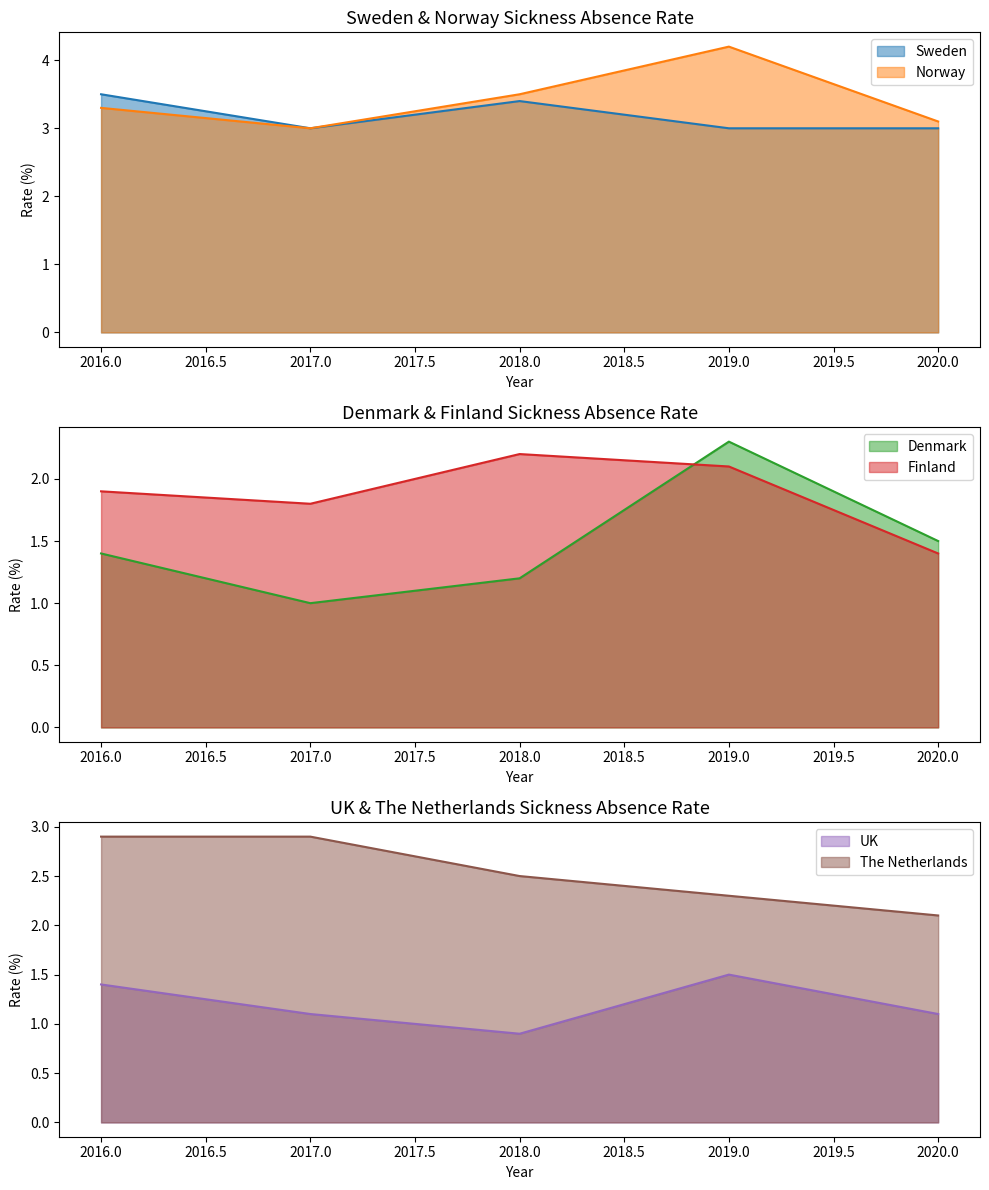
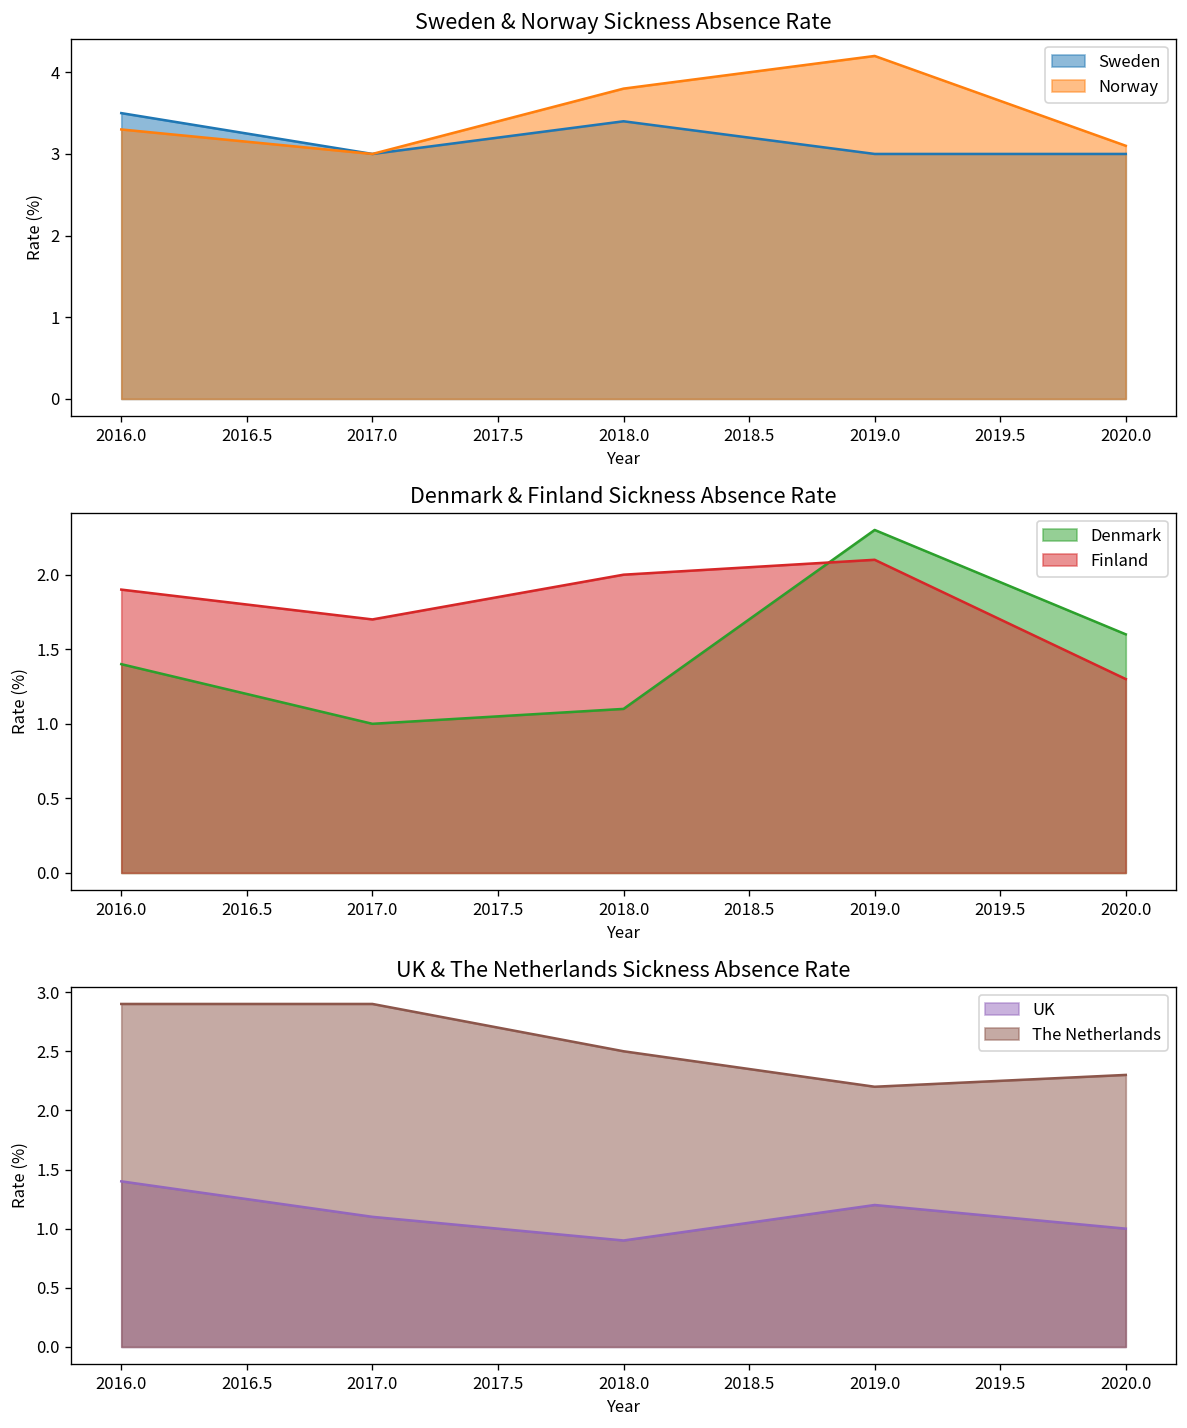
  {
    "Sweden & Norway Sickness Absence Rate": {
      "Sweden": {
        "2016.0": 3.5,
        "2018.0": 3.4,
        "2019.0": 3.0,
        "2020.0": 3.0
      },
      "Norway": {
        "2016.0": 3.3,
-       "2018.0": 3.5,
+       "2018.0": 3.8,
        "2019.0": 4.2,
        "2020.0": 3.1
      }
    },
    "Denmark & Finland Sickness Absence Rate": {
      "Denmark": {
        "2016.0": 1.4,
        "2017.0": 1.0,
-       "2018.0": 1.2,
+       "2018.0": 1.1,
        "2019.0": 2.3,
-       "2020.0": 1.5
+       "2020.0": 1.6
      },
      "Finland": {
        "2016.0": 1.9,
-       "2017.0": 1.8,
-       "2018.0": 2.2,
+       "2017.0": 1.7,
+       "2018.0": 2.0,
        "2019.0": 2.1,
-       "2020.0": 1.4
+       "2020.0": 1.3
      }
    },
    "UK & The Netherlands Sickness Absence Rate": {
      "UK": {
        "2016.0": 1.4,
        "2017.0": 1.1,
        "2018.0": 0.9,
-       "2019.0": 1.5,
-       "2020.0": 1.1
+       "2019.0": 1.2,
+       "2020.0": 1.0
      },
      "The Netherlands": {
        "2016.0": 2.9,
        "2017.0": 2.9,
        "2018.0": 2.5,
-       "2019.0": 2.3,
-       "2020.0": 2.1
+       "2019.0": 2.2,
+       "2020.0": 2.3
      }
    }
  }
